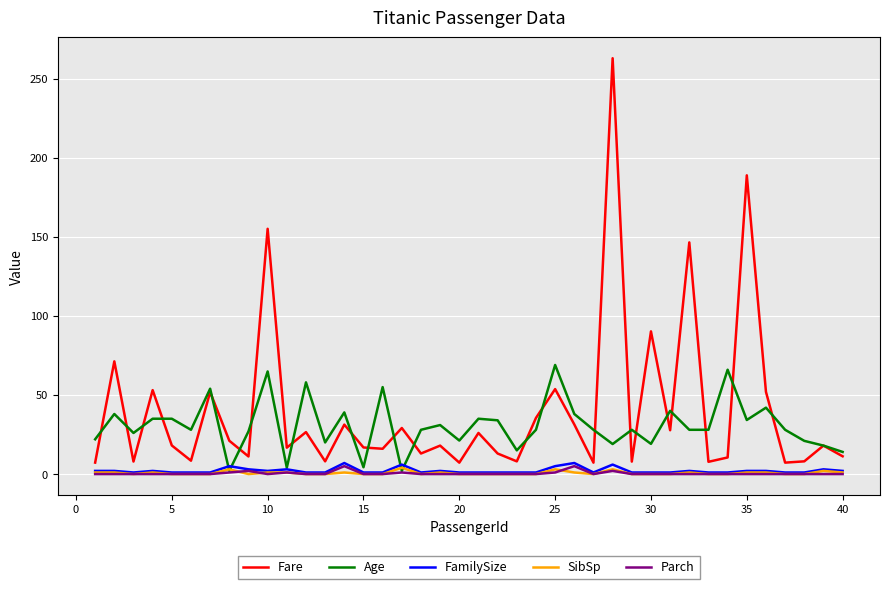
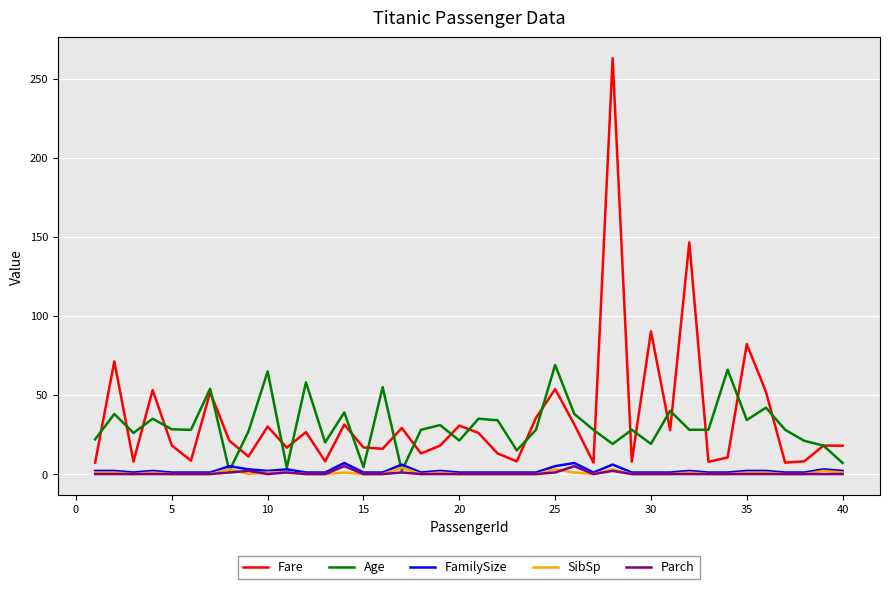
  {
    "Fare": {
      "5": 18,
-     "10": 155,
+     "10": 30,
      "15": 17,
-     "20": 7,
+     "20": 31,
      "25": 54,
      "30": 90,
-     "35": 189,
-     "40": 11
+     "35": 82,
+     "40": 18
    },
    "Age": {
-     "5": 35,
+     "5": 28,
      "10": 65,
      "15": 4,
      "20": 21,
      "25": 69,
      "30": 19,
      "35": 34,
-     "40": 14
+     "40": 7
    },
    "FamilySize": {
      "25": 5
    },
    "SibSp": {
      "25": 3
    },
    "Parch": {
      "25": 1
    }
  }
